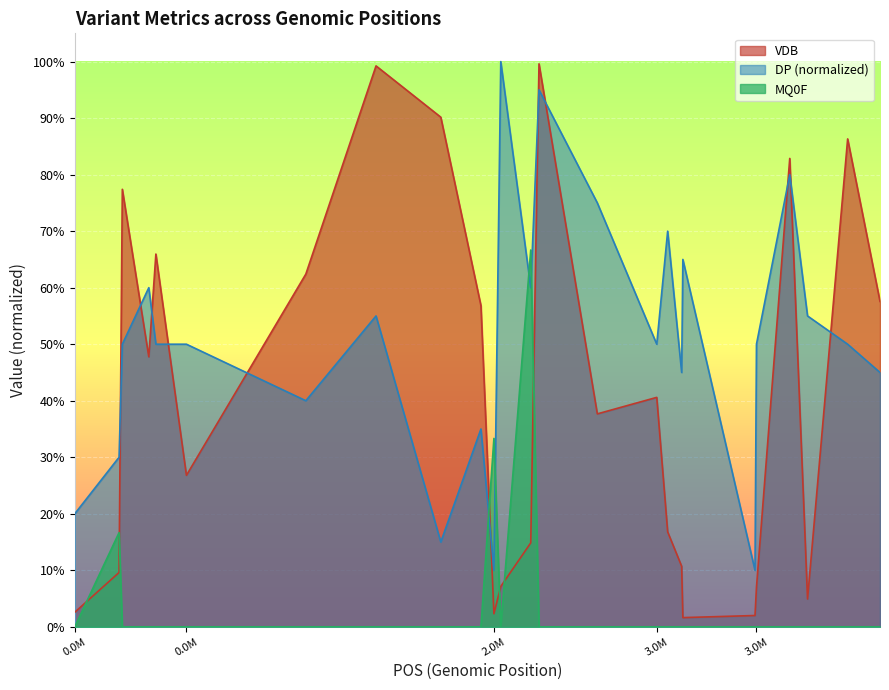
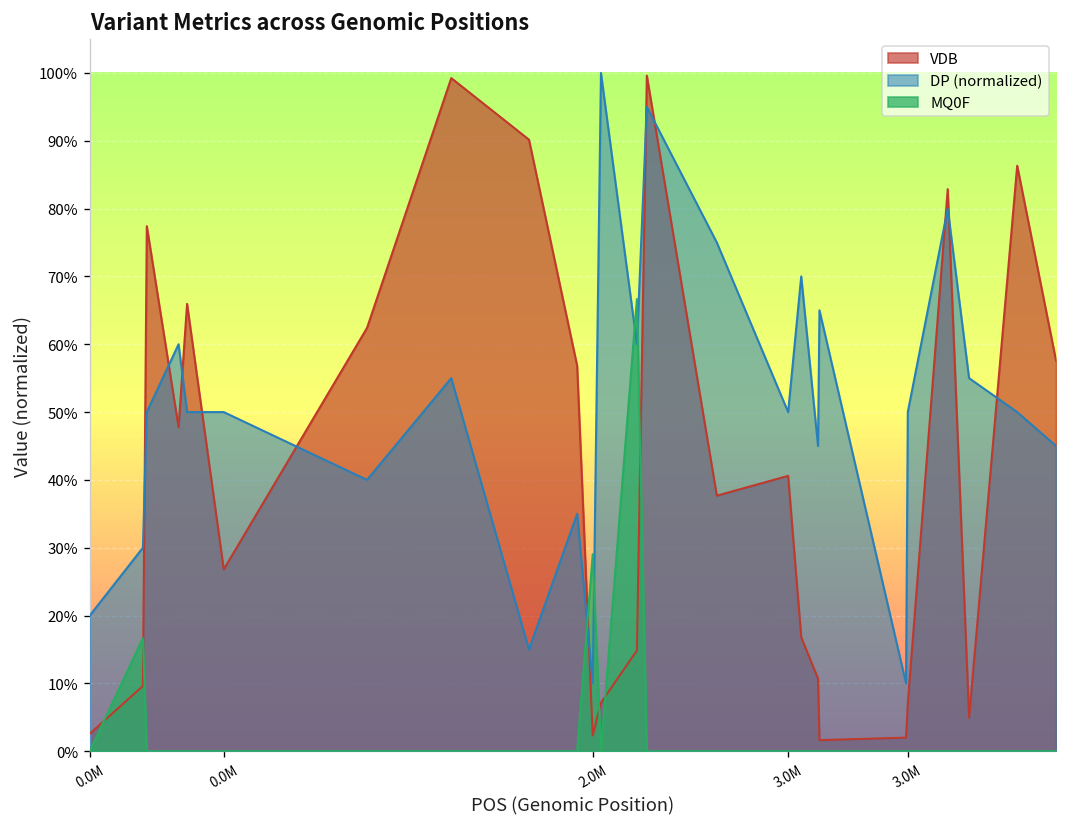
  {
    "VDB": {
      "2.0M": "2%"
    },
    "DP (normalized)": {
      "2.0M": "10%"
    },
    "MQ0F": {
-     "2.0M": "33%"
+     "2.0M": "29%"
    }
  }
